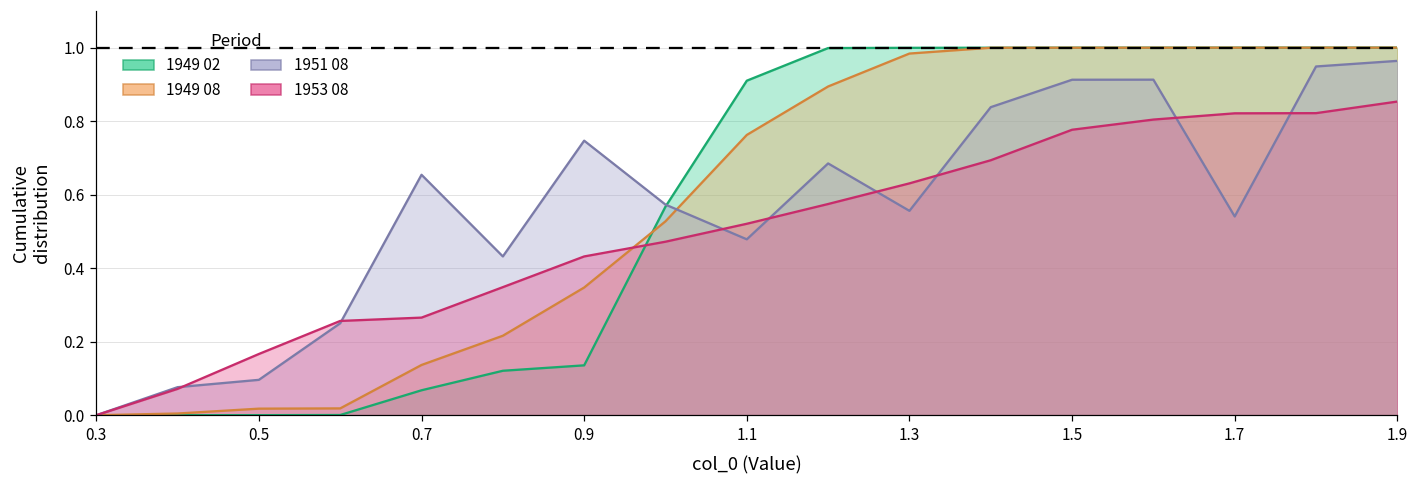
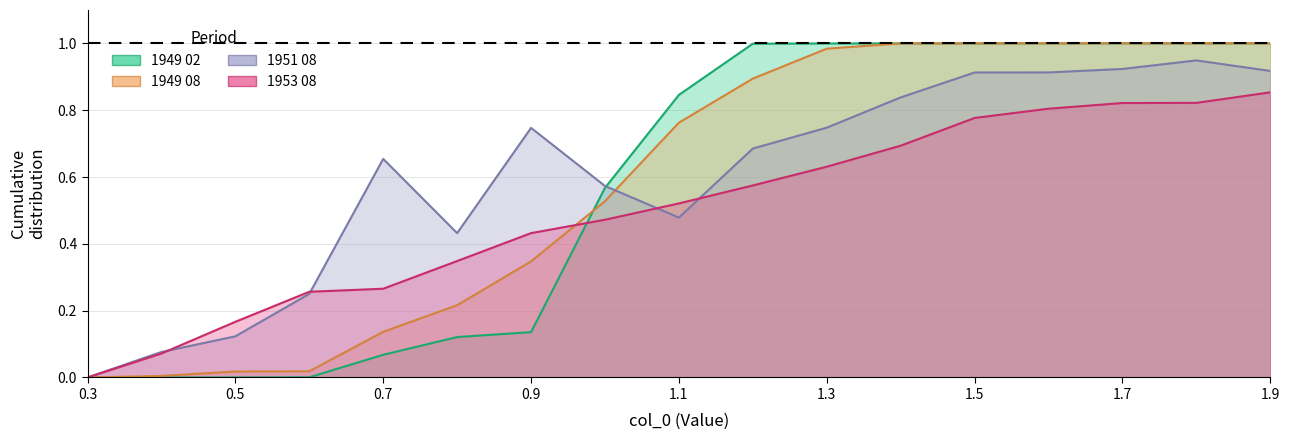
  {
    "1949 02": {
      "0.5": 0.00,
      "0.7": 0.07,
      "0.9": 0.14,
-     "1.1": 0.91,
+     "1.1": 0.85,
      "1.3": 1.00
    },
    "1951 08": {
-     "0.5": 0.10,
+     "0.5": 0.12,
      "0.7": 0.65,
      "0.9": 0.75,
      "1.1": 0.48,
-     "1.3": 0.56,
+     "1.3": 0.75,
      "1.5": 0.91,
-     "1.7": 0.54,
-     "1.9": 0.96
+     "1.7": 0.92,
+     "1.9": 0.92
    }
  }
